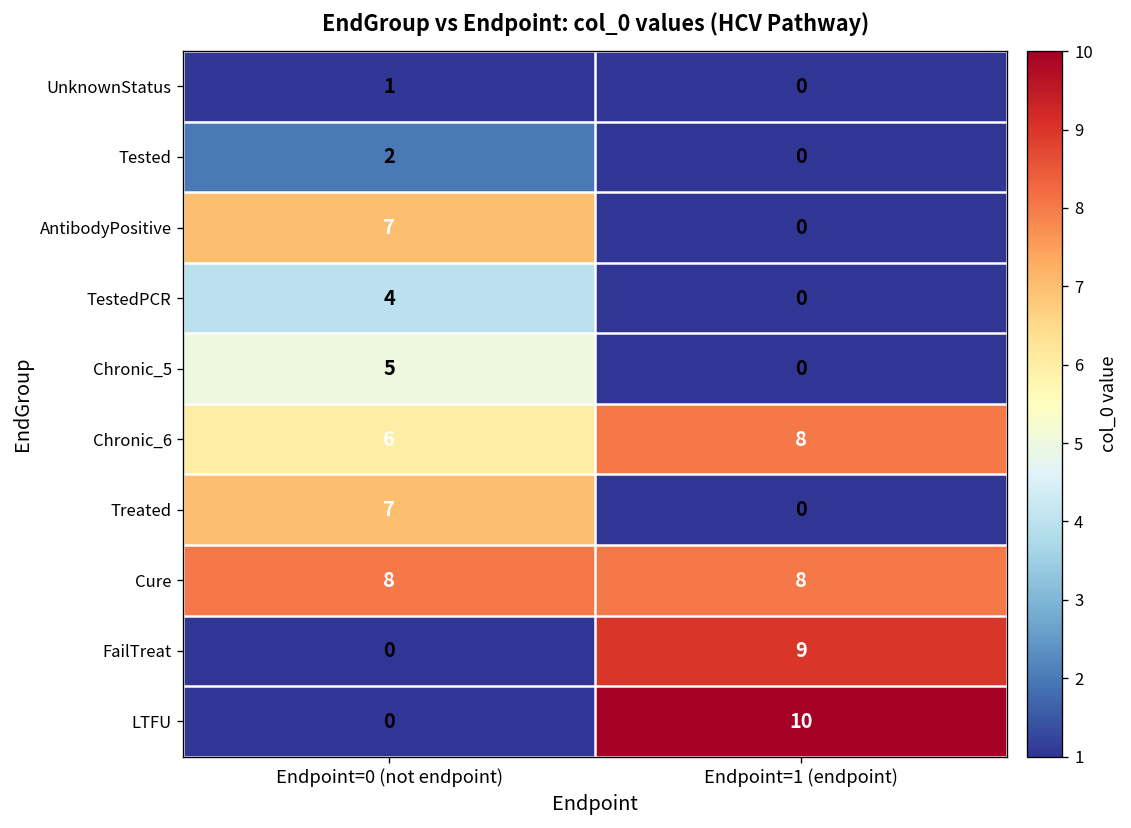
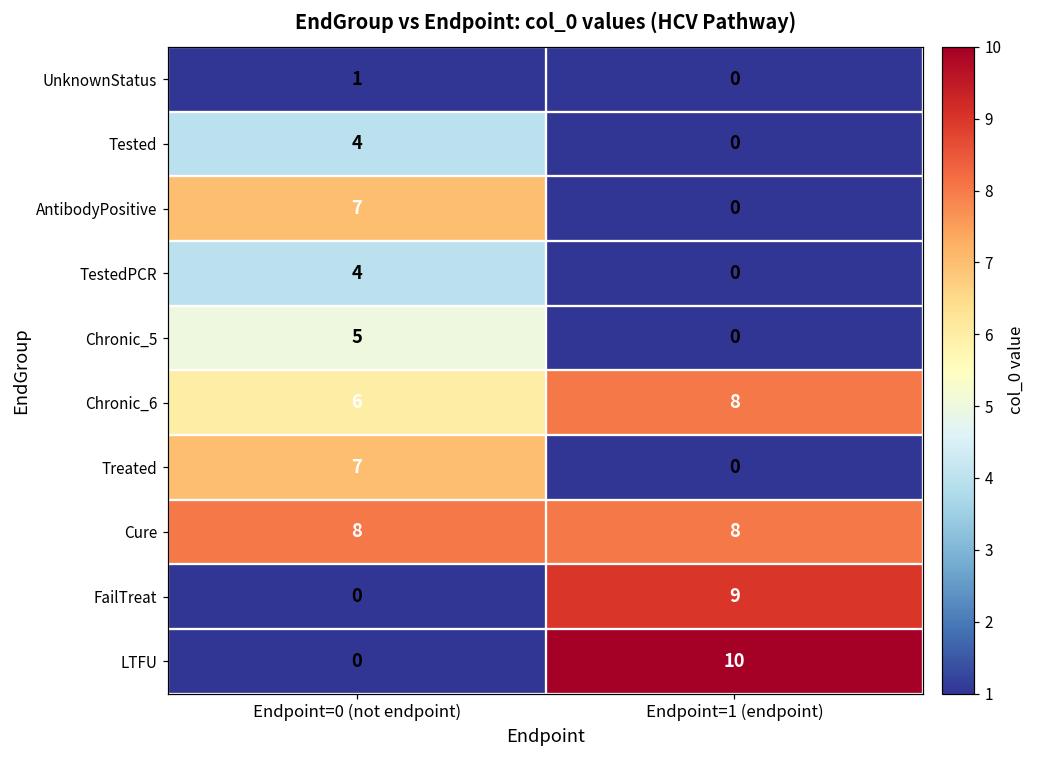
  {
    "UnknownStatus": {
      "Endpoint=0 (not endpoint)": 1,
      "Endpoint=1 (endpoint)": 0
    },
    "Tested": {
-     "Endpoint=0 (not endpoint)": 2,
+     "Endpoint=0 (not endpoint)": 4,
      "Endpoint=1 (endpoint)": 0
    },
    "AntibodyPositive": {
      "Endpoint=0 (not endpoint)": 7,
      "Endpoint=1 (endpoint)": 0
    },
    "TestedPCR": {
      "Endpoint=0 (not endpoint)": 4,
      "Endpoint=1 (endpoint)": 0
    },
    "Chronic_5": {
      "Endpoint=0 (not endpoint)": 5,
      "Endpoint=1 (endpoint)": 0
    },
    "Chronic_6": {
      "Endpoint=0 (not endpoint)": 6,
      "Endpoint=1 (endpoint)": 8
    },
    "Treated": {
      "Endpoint=0 (not endpoint)": 7,
      "Endpoint=1 (endpoint)": 0
    },
    "Cure": {
      "Endpoint=0 (not endpoint)": 8,
      "Endpoint=1 (endpoint)": 8
    },
    "FailTreat": {
      "Endpoint=0 (not endpoint)": 0,
      "Endpoint=1 (endpoint)": 9
    },
    "LTFU": {
      "Endpoint=0 (not endpoint)": 0,
      "Endpoint=1 (endpoint)": 10
    }
  }
